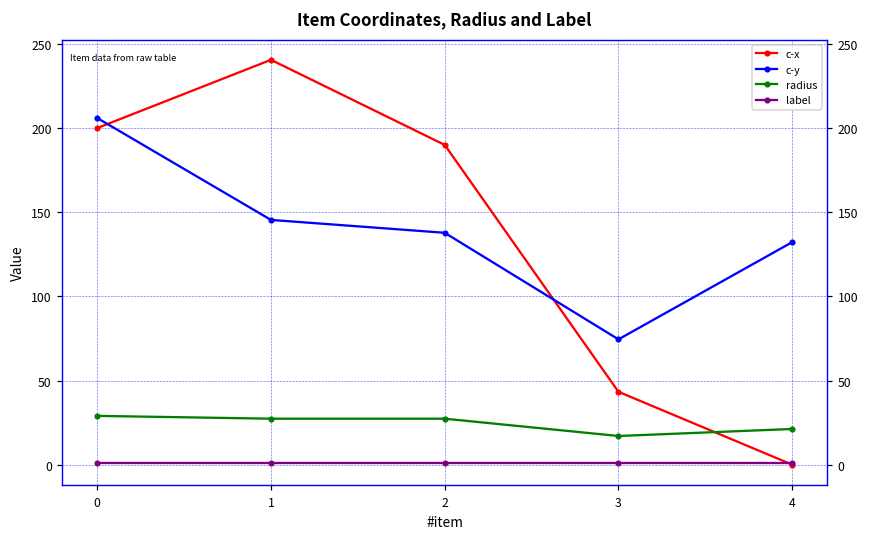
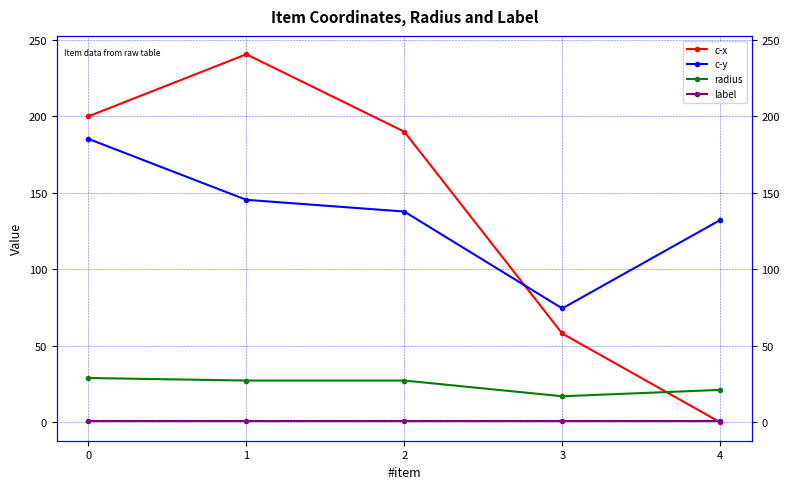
  {
    "c-x": {
      "0": 200,
      "1": 241,
      "2": 190,
-     "3": 43
+     "3": 58
    },
    "c-y": {
-     "0": 206,
+     "0": 185,
      "1": 145,
      "2": 138,
      "3": 74,
      "4": 132
    },
    "radius": {
      "0": 29,
      "1": 27,
      "2": 27,
      "3": 17,
      "4": 21
    },
    "label": {
      "0": 1,
      "1": 1,
      "2": 1,
      "3": 1
    }
  }
